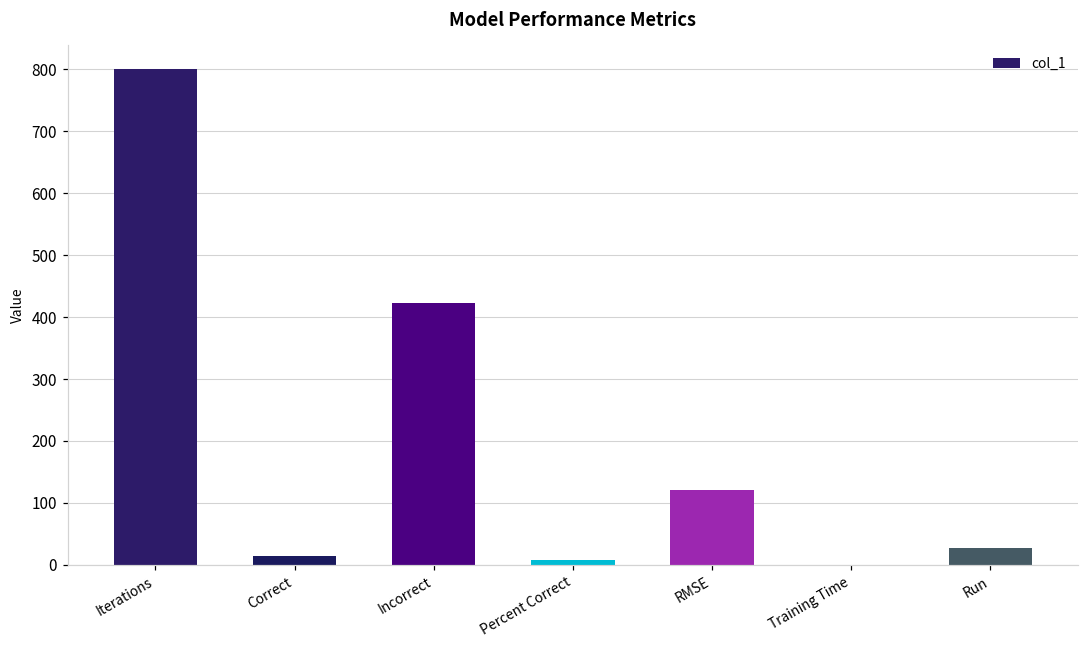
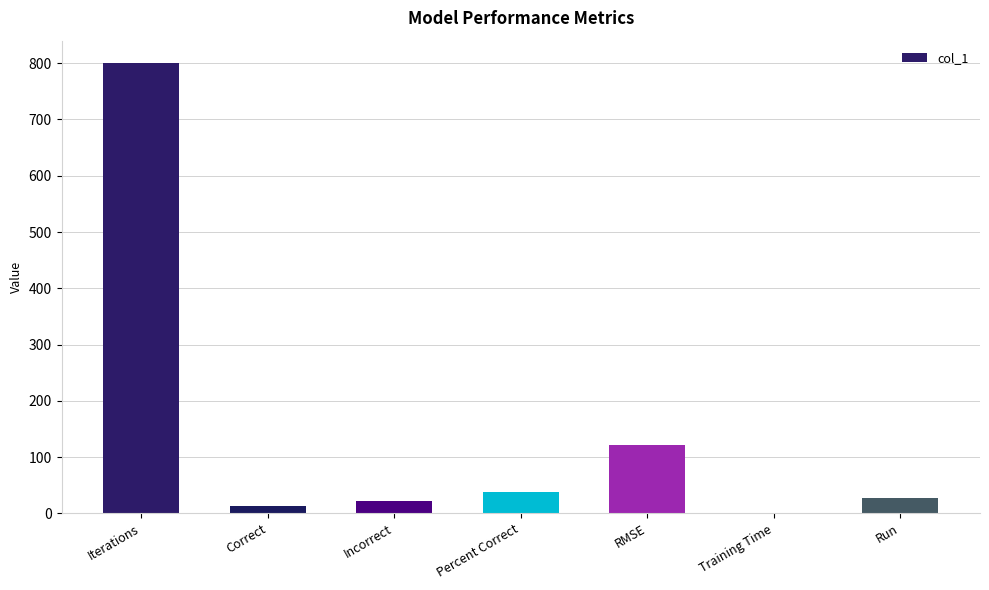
  {
    "Iterations": 800,
    "Correct": 10,
-   "Incorrect": 420,
-   "Percent Correct": 10,
+   "Incorrect": 20,
+   "Percent Correct": 40,
    "RMSE": 120,
    "Run": 30
  }
